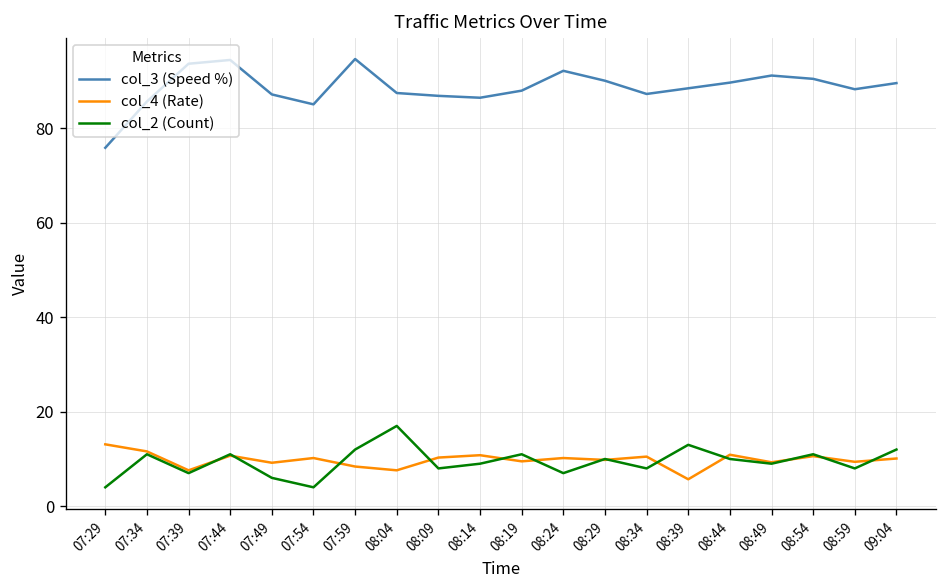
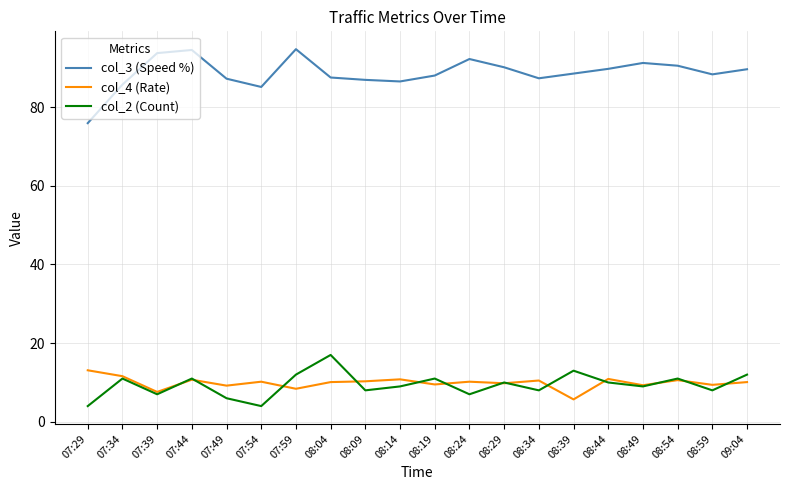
  {
    "col_3 (Speed %)": {
      "07:29": 76,
      "07:49": 87,
      "07:54": 85,
      "07:59": 95,
      "08:04": 88,
      "08:09": 87,
      "08:14": 87,
      "08:19": 88,
      "08:24": 92,
      "08:29": 90,
      "08:34": 87,
      "08:39": 89,
      "08:44": 90,
      "08:49": 91,
      "08:54": 91,
      "08:59": 88,
      "09:04": 90
    },
    "col_4 (Rate)": {
      "07:29": 13,
      "07:49": 9,
      "07:54": 10,
      "07:59": 8,
-     "08:04": 8,
+     "08:04": 10,
      "08:09": 10,
      "08:14": 11,
      "08:19": 10,
      "08:24": 10,
      "08:34": 11,
      "08:39": 6,
      "08:44": 11,
      "08:59": 9,
      "09:04": 10
    },
    "col_2 (Count)": {
      "07:29": 4,
      "07:49": 6,
      "07:54": 4,
      "07:59": 12,
      "08:04": 17,
      "08:09": 8,
      "08:14": 9,
      "08:19": 11,
      "08:24": 7,
      "08:34": 8,
      "08:39": 13,
      "08:44": 10,
      "08:59": 8,
      "09:04": 12
    }
  }
